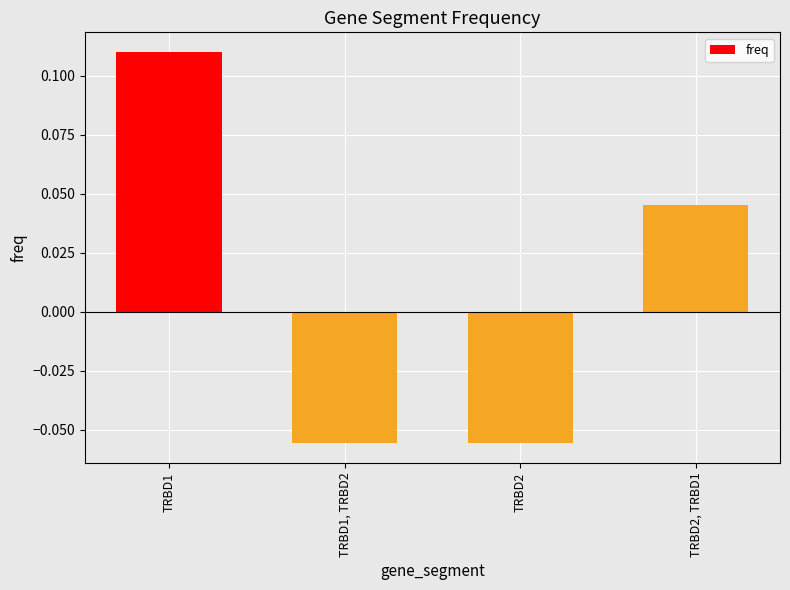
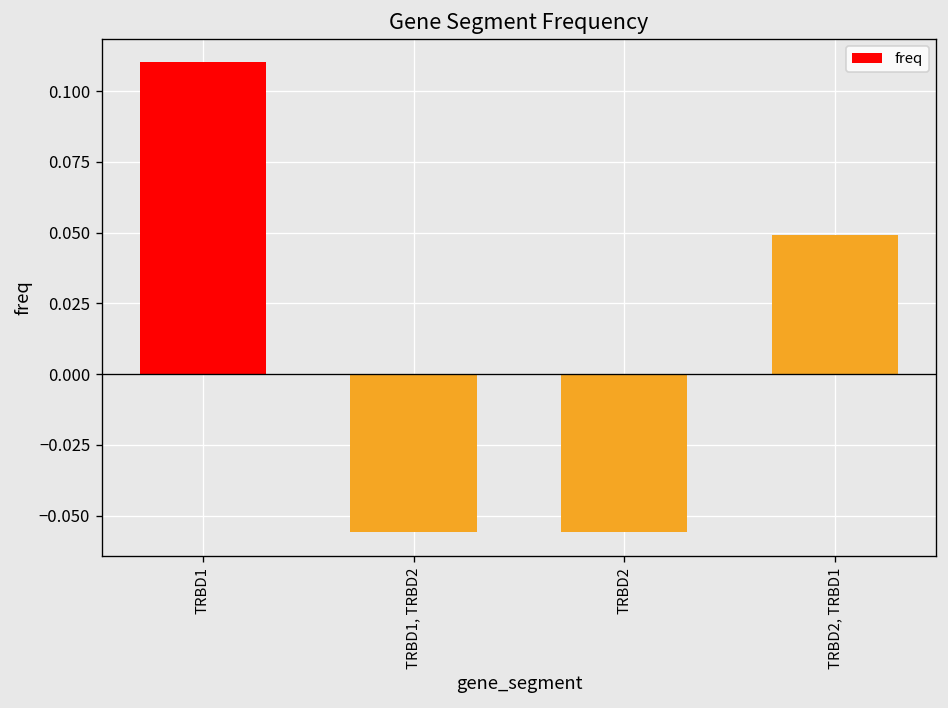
  {
    "TRBD1": 0.110,
    "TRBD1, TRBD2": -0.056,
    "TRBD2": -0.056,
-   "TRBD2, TRBD1": 0.045
+   "TRBD2, TRBD1": 0.049
  }
